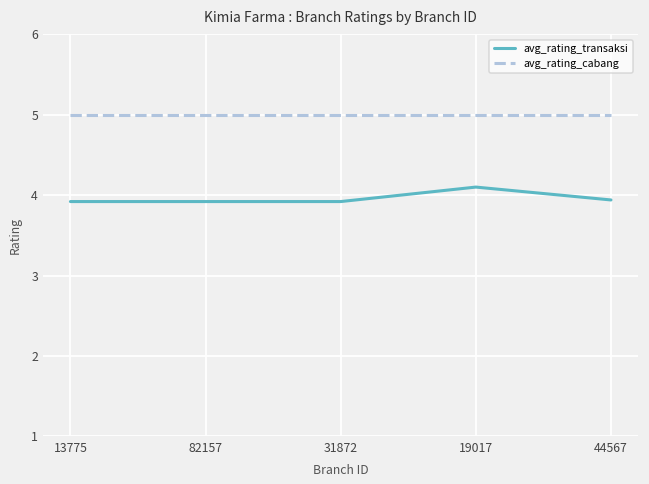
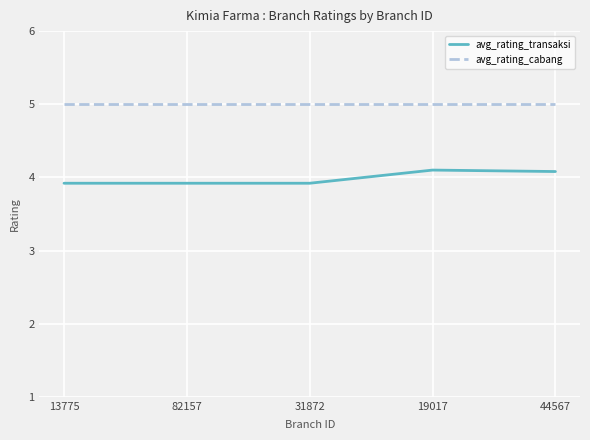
  {
    "avg_rating_transaksi": {
      "13775": 3.9,
      "82157": 3.9,
      "31872": 3.9,
      "19017": 4.1,
-     "44567": 3.9
+     "44567": 4.1
    },
    "avg_rating_cabang": {
      "13775": 5.0,
      "82157": 5.0,
      "31872": 5.0,
      "19017": 5.0,
      "44567": 5.0
    }
  }
